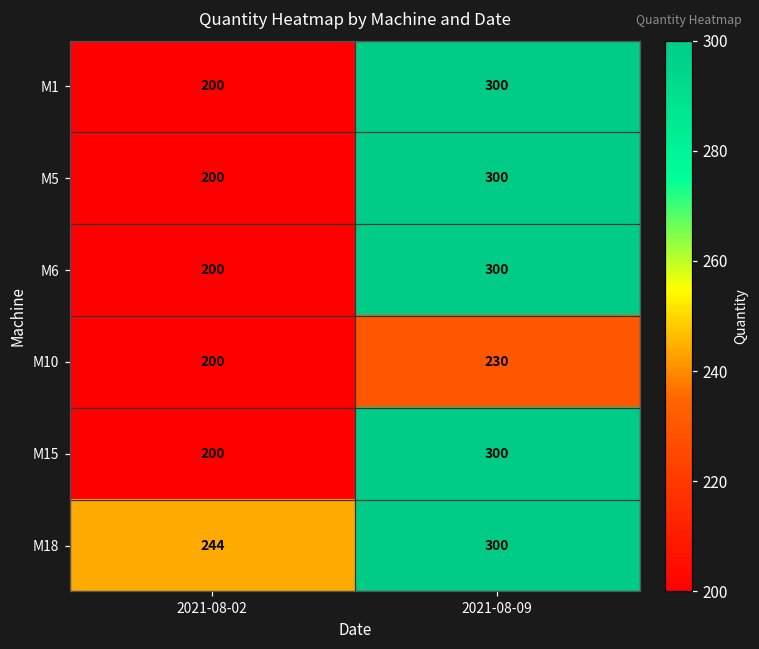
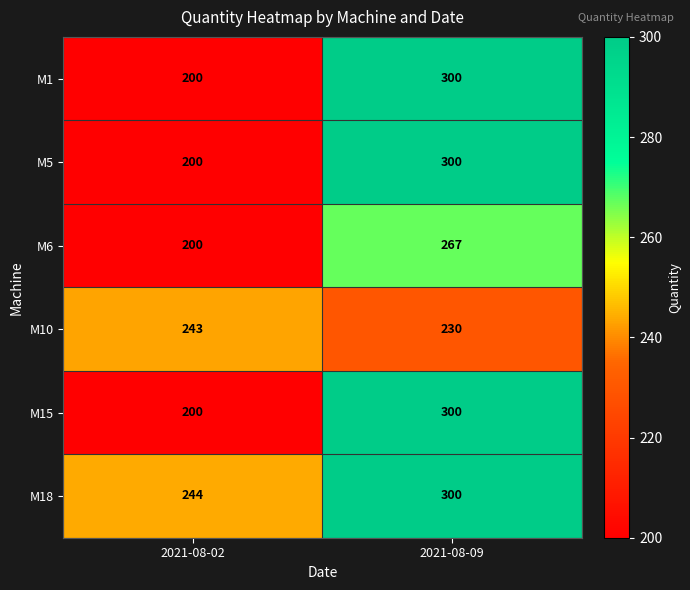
  {
    "M1": {
      "2021-08-02": 200,
      "2021-08-09": 300
    },
    "M5": {
      "2021-08-02": 200,
      "2021-08-09": 300
    },
    "M6": {
      "2021-08-02": 200,
-     "2021-08-09": 300
+     "2021-08-09": 267
    },
    "M10": {
-     "2021-08-02": 200,
+     "2021-08-02": 243,
      "2021-08-09": 230
    },
    "M15": {
      "2021-08-02": 200,
      "2021-08-09": 300
    },
    "M18": {
      "2021-08-02": 244,
      "2021-08-09": 300
    }
  }
